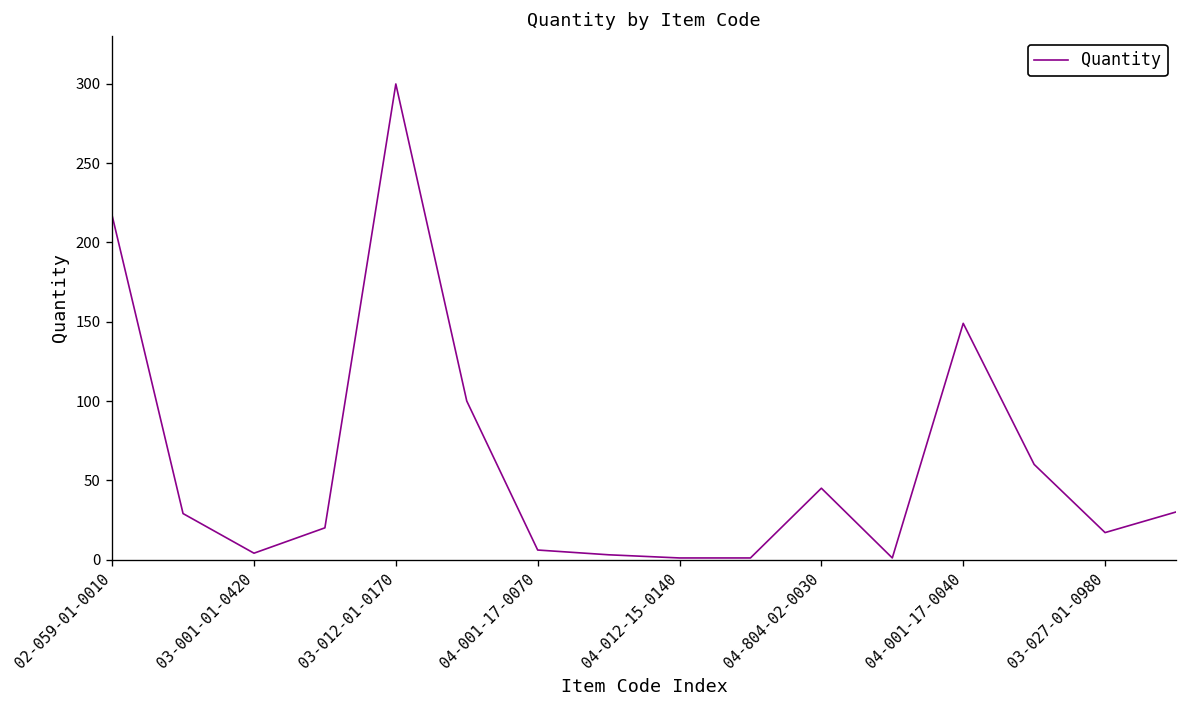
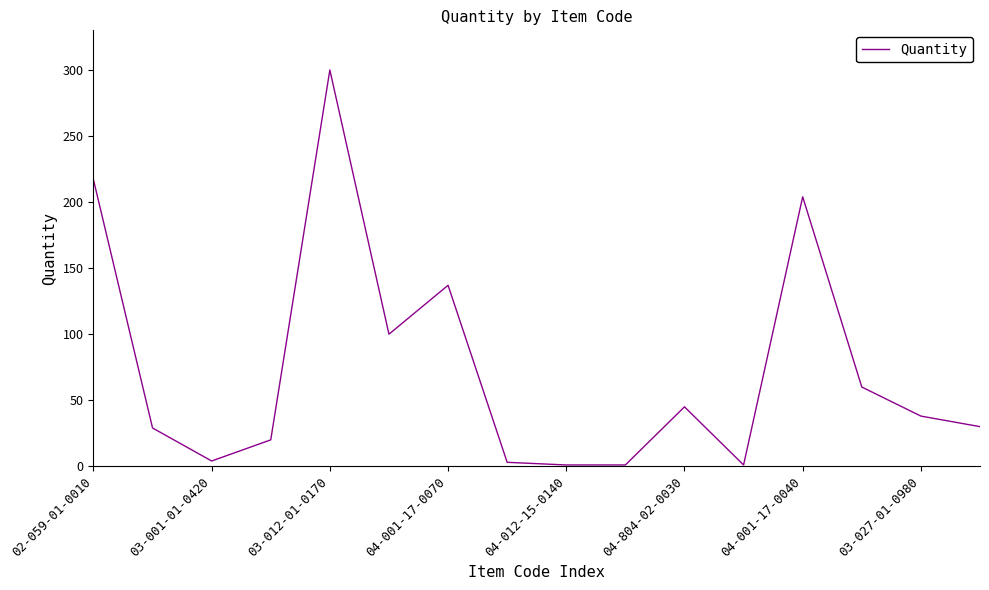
  {
    "02-059-01-0010": 217,
    "03-001-01-0420": 4,
    "03-012-01-0170": 300,
-   "04-001-17-0070": 6,
+   "04-001-17-0070": 137,
    "04-012-15-0140": 1,
    "04-804-02-0030": 45,
-   "04-001-17-0040": 149,
-   "03-027-01-0980": 17
+   "04-001-17-0040": 204,
+   "03-027-01-0980": 38
  }
